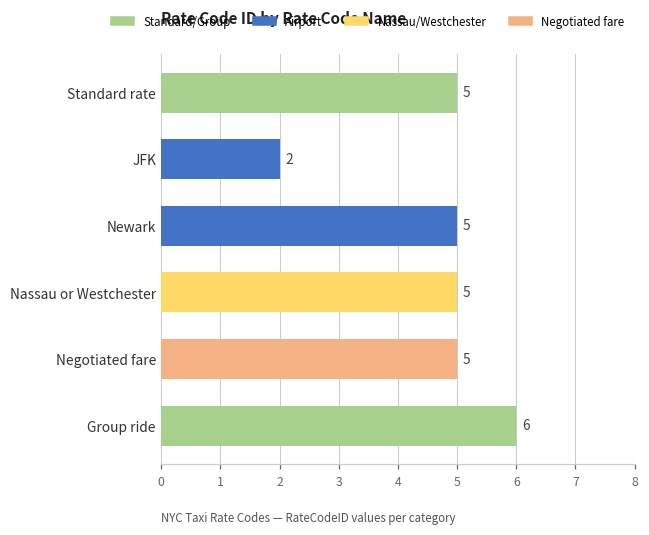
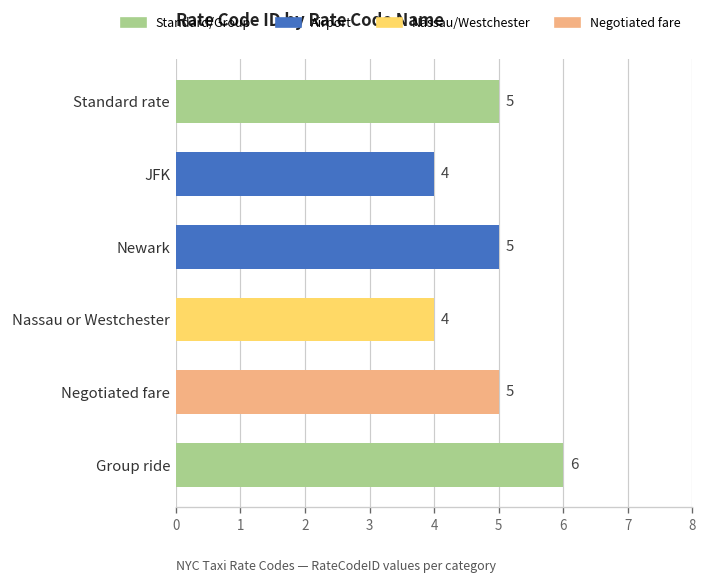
  {
    "Standard rate": 5,
-   "JFK": 2,
+   "JFK": 4,
    "Newark": 5,
-   "Nassau or Westchester": 5,
+   "Nassau or Westchester": 4,
    "Negotiated fare": 5,
    "Group ride": 6
  }
